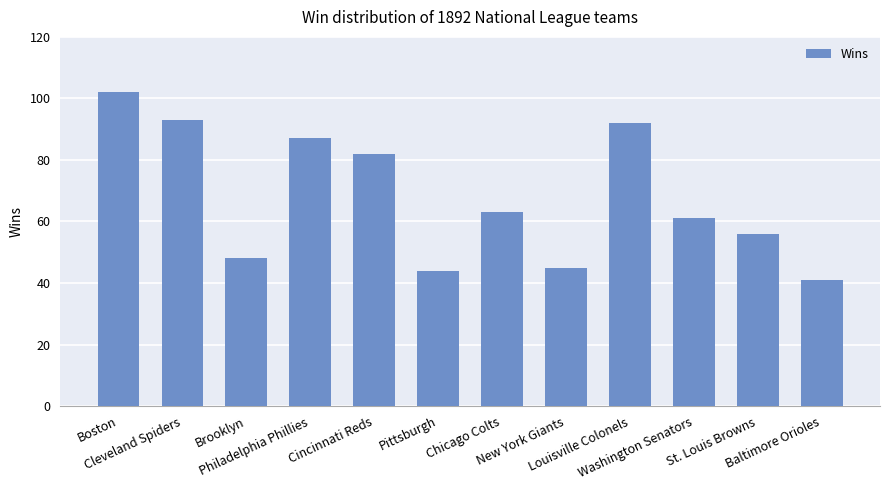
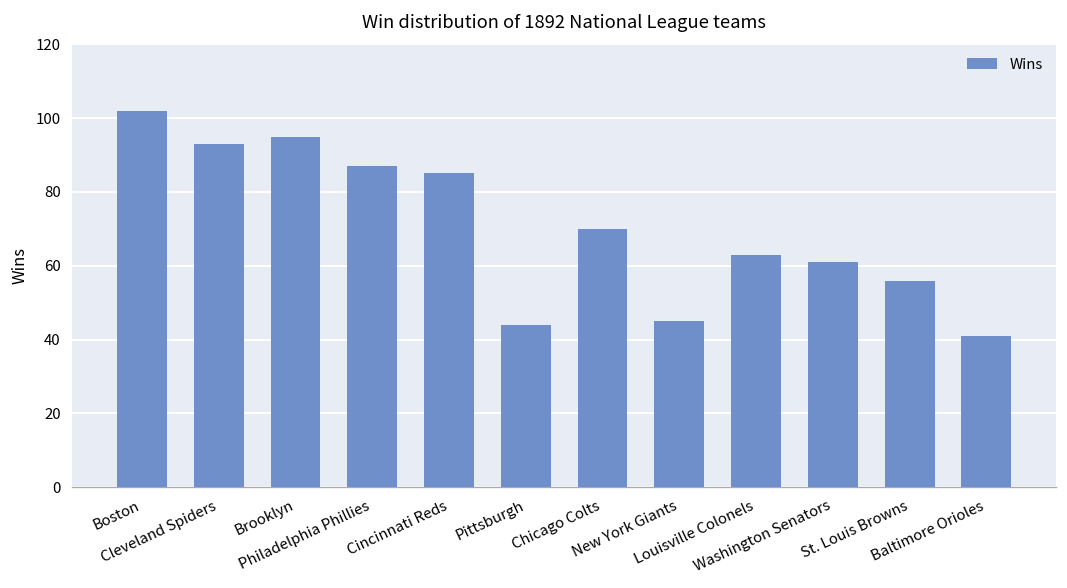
  {
    "Boston": 102,
    "Cleveland Spiders": 93,
-   "Brooklyn": 48,
+   "Brooklyn": 95,
    "Philadelphia Phillies": 87,
-   "Cincinnati Reds": 82,
+   "Cincinnati Reds": 85,
    "Pittsburgh": 44,
-   "Chicago Colts": 63,
+   "Chicago Colts": 70,
    "New York Giants": 45,
-   "Louisville Colonels": 92,
+   "Louisville Colonels": 63,
    "Washington Senators": 61,
    "St. Louis Browns": 56,
    "Baltimore Orioles": 41
  }
